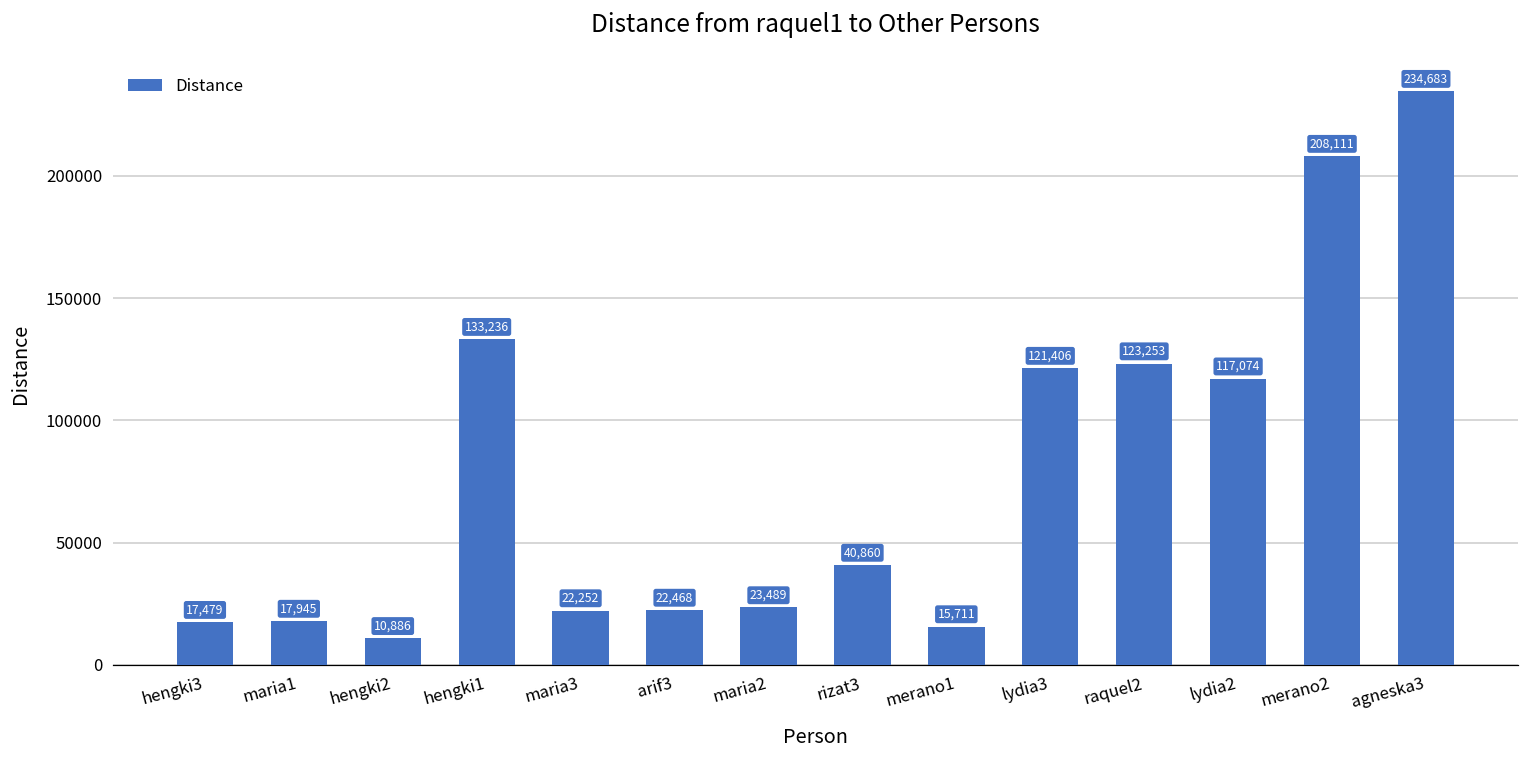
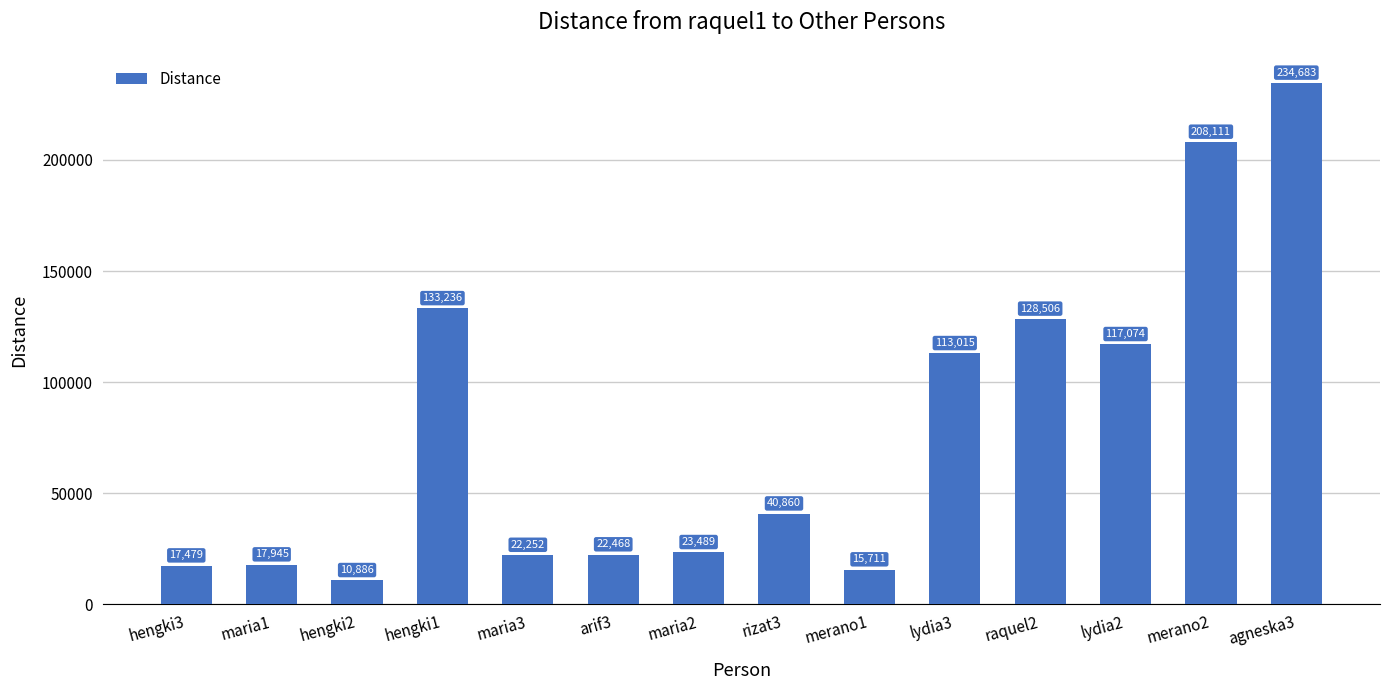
  {
-   "lydia3": "121,406",
-   "raquel2": "123,253"
+   "lydia3": "113,015",
+   "raquel2": "128,506"
  }
